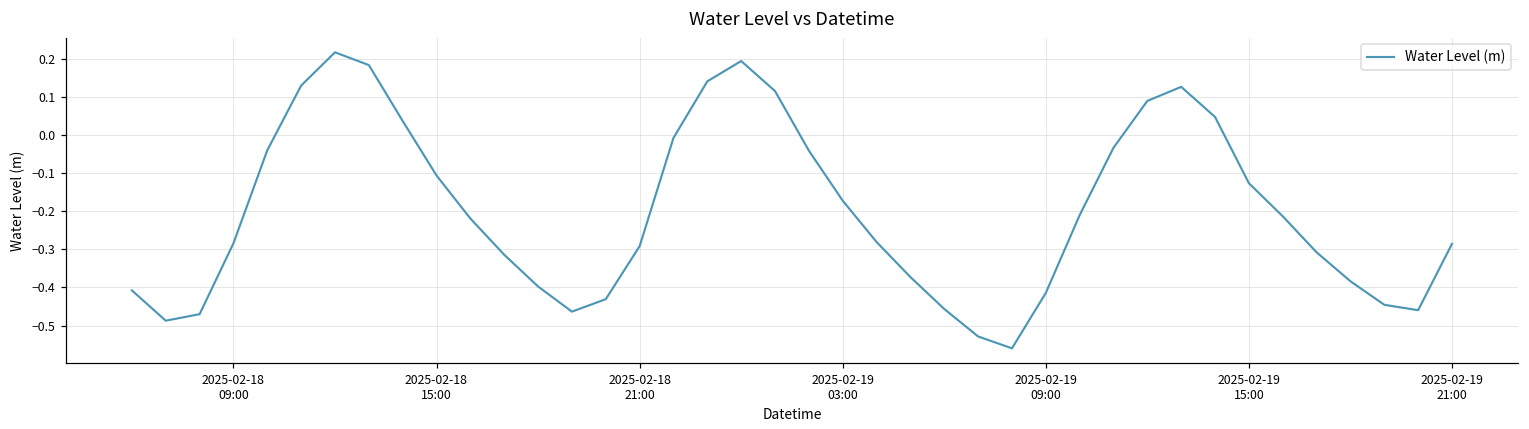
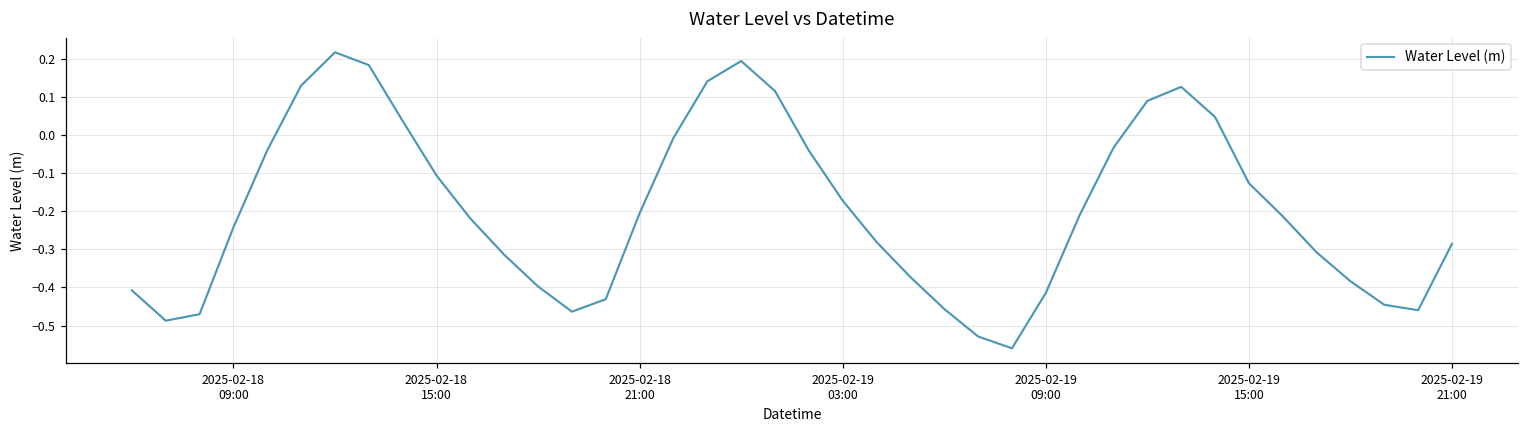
  {
-   "2025-02-18 09:00": -0.28,
+   "2025-02-18 09:00": -0.24,
    "2025-02-18 15:00": -0.11,
-   "2025-02-18 21:00": -0.29,
+   "2025-02-18 21:00": -0.21,
    "2025-02-19 03:00": -0.17,
    "2025-02-19 09:00": -0.41,
    "2025-02-19 15:00": -0.13,
    "2025-02-19 21:00": -0.29
  }
